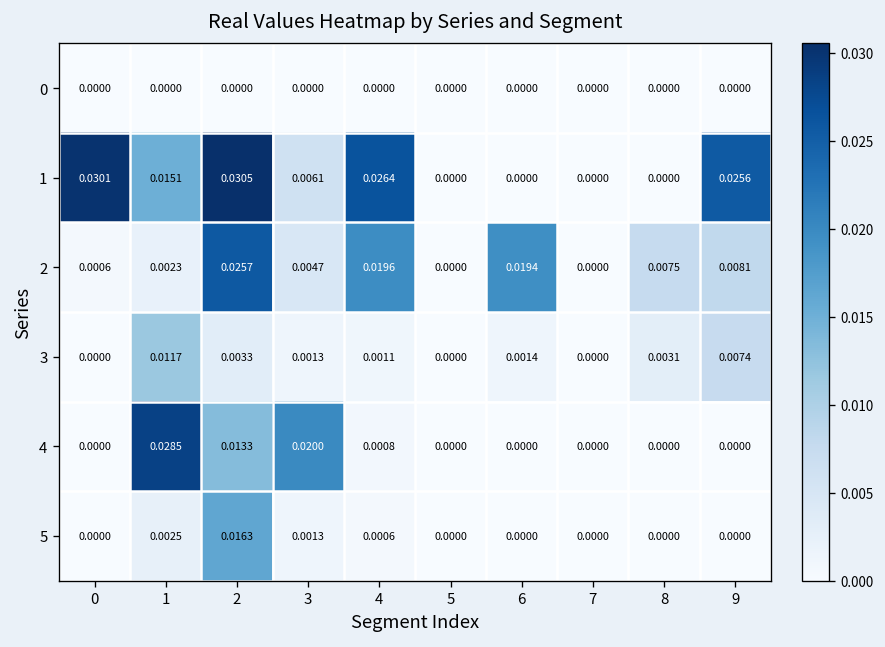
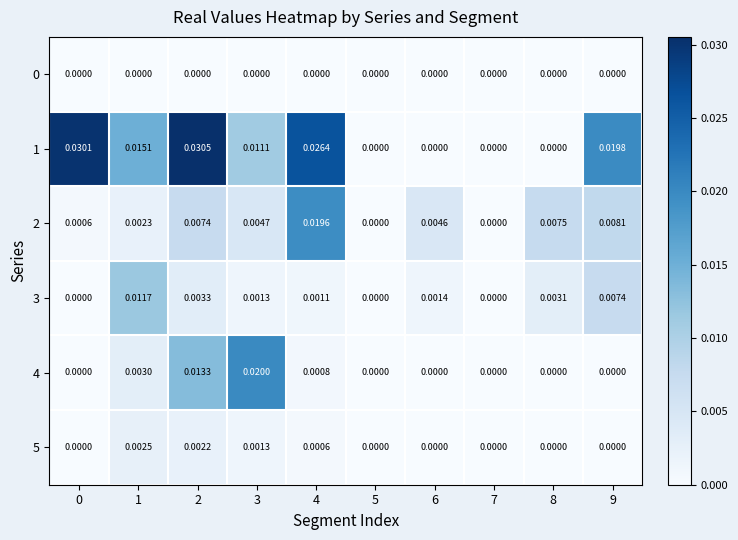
  {
    "0": {
      "0": 0.0000,
      "1": 0.0000,
      "2": 0.0000,
      "3": 0.0000,
      "4": 0.0000,
      "5": 0.0000,
      "6": 0.0000,
      "7": 0.0000,
      "8": 0.0000,
      "9": 0.0000
    },
    "1": {
      "0": 0.0301,
      "1": 0.0151,
      "2": 0.0305,
-     "3": 0.0061,
+     "3": 0.0111,
      "4": 0.0264,
      "5": 0.0000,
      "6": 0.0000,
      "7": 0.0000,
      "8": 0.0000,
-     "9": 0.0256
+     "9": 0.0198
    },
    "2": {
      "0": 0.0006,
      "1": 0.0023,
-     "2": 0.0257,
+     "2": 0.0074,
      "3": 0.0047,
      "4": 0.0196,
      "5": 0.0000,
-     "6": 0.0194,
+     "6": 0.0046,
      "7": 0.0000,
      "8": 0.0075,
      "9": 0.0081
    },
    "3": {
      "0": 0.0000,
      "1": 0.0117,
      "2": 0.0033,
      "3": 0.0013,
      "4": 0.0011,
      "5": 0.0000,
      "6": 0.0014,
      "7": 0.0000,
      "8": 0.0031,
      "9": 0.0074
    },
    "4": {
      "0": 0.0000,
-     "1": 0.0285,
+     "1": 0.0030,
      "2": 0.0133,
      "3": 0.0200,
      "4": 0.0008,
      "5": 0.0000,
      "6": 0.0000,
      "7": 0.0000,
      "8": 0.0000,
      "9": 0.0000
    },
    "5": {
      "0": 0.0000,
      "1": 0.0025,
-     "2": 0.0163,
+     "2": 0.0022,
      "3": 0.0013,
      "4": 0.0006,
      "5": 0.0000,
      "6": 0.0000,
      "7": 0.0000,
      "8": 0.0000,
      "9": 0.0000
    }
  }
